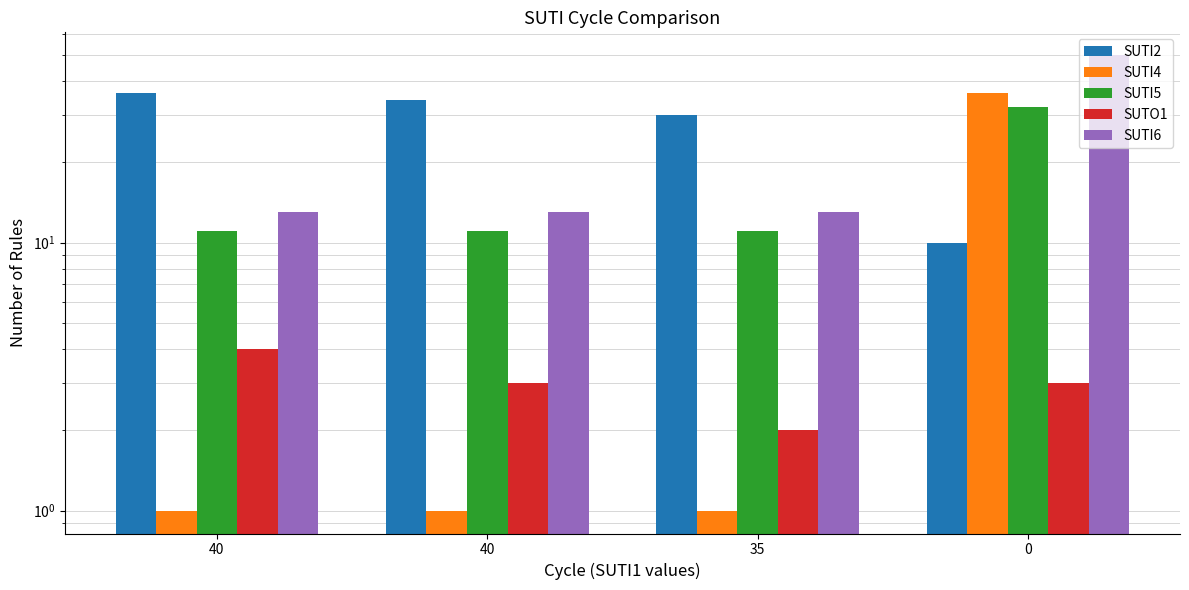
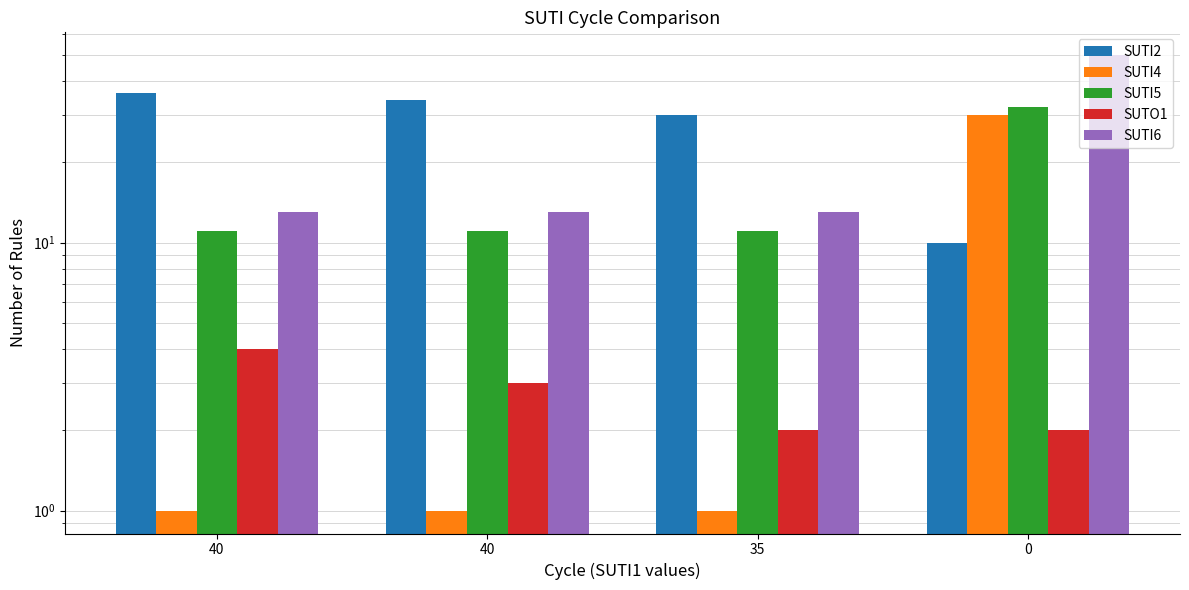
  {
    "SUTI2": {
      "35": 30,
      "0": 10
    },
    "SUTI4": {
      "35": 1,
-     "0": 36
+     "0": 30
    },
    "SUTI5": {
      "35": 11,
      "0": 32
    },
    "SUTO1": {
      "35": 2,
-     "0": 3
+     "0": 2
    },
    "SUTI6": {
      "35": 13
    }
  }
